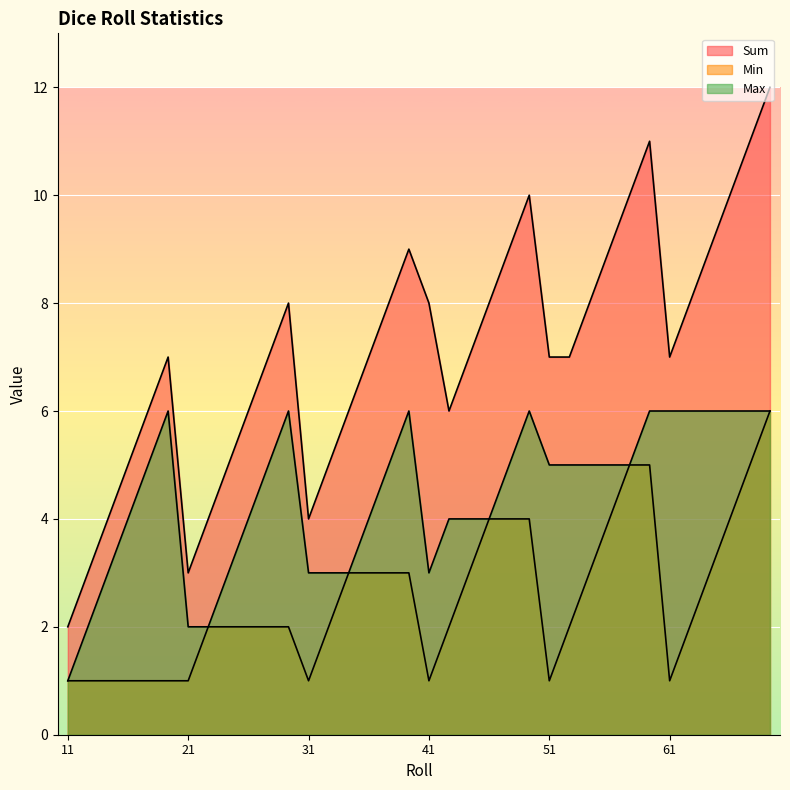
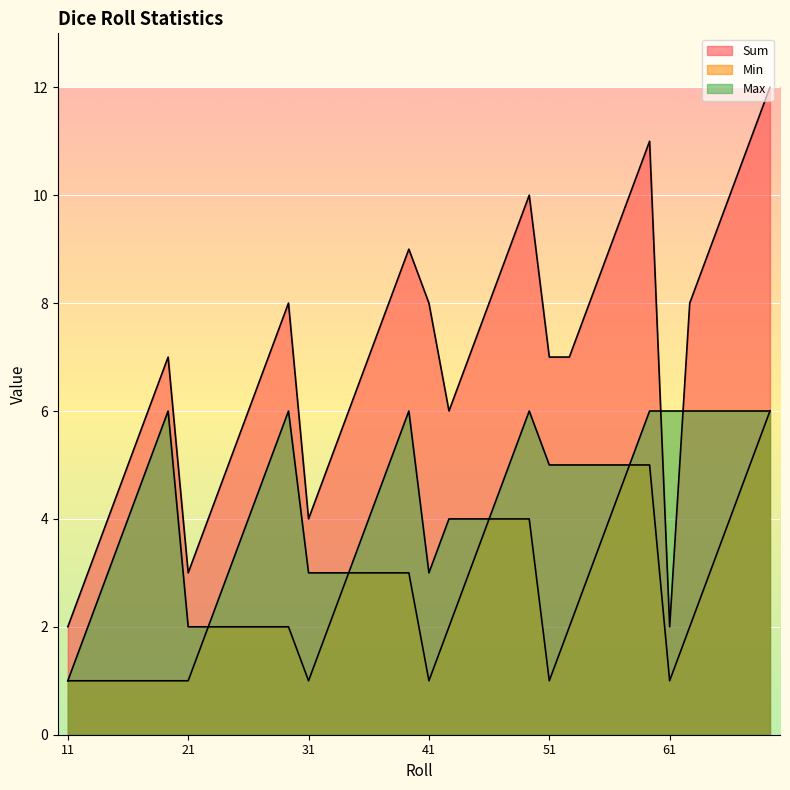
  {
    "Sum": {
      "41": 8,
      "51": 7,
-     "61": 7
+     "61": 2
    },
    "Min": {
      "41": 1,
      "51": 1,
      "61": 1
    },
    "Max": {
      "41": 3,
      "51": 5,
      "61": 6
    }
  }
